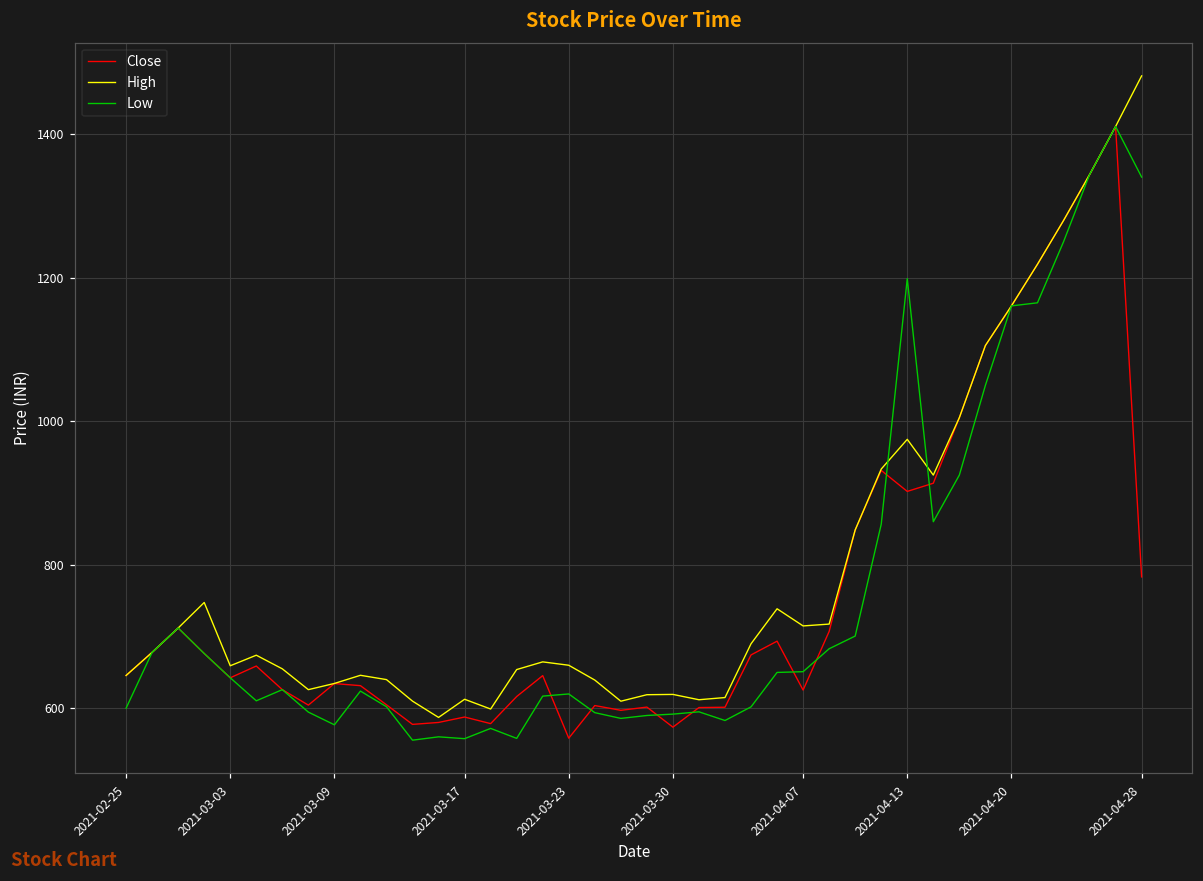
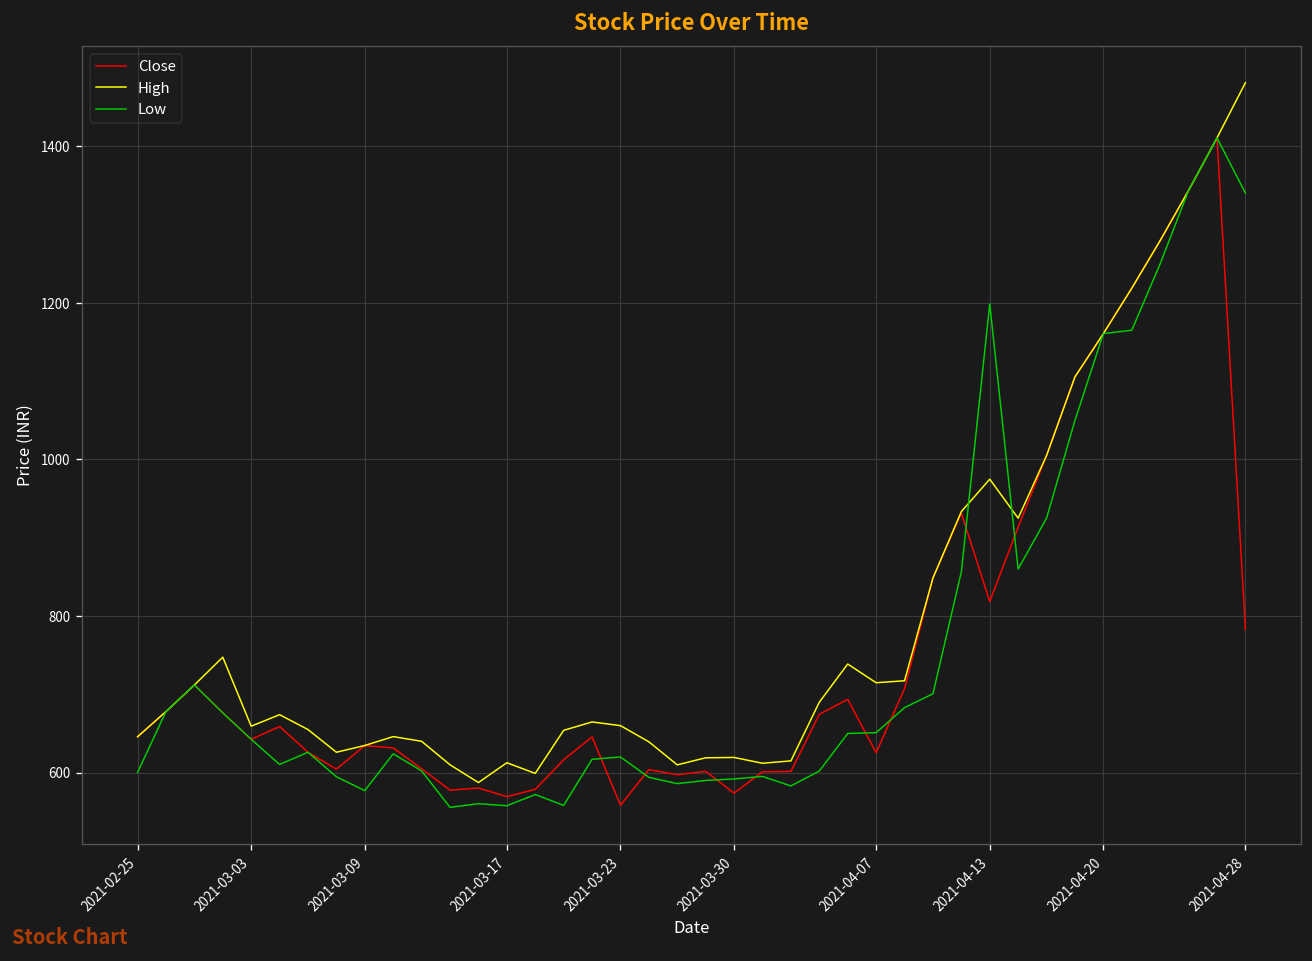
  {
    "Close": {
-     "2021-03-17": 590,
+     "2021-03-17": 570,
      "2021-03-23": 560,
      "2021-03-30": 570,
      "2021-04-07": 630,
-     "2021-04-13": 900,
+     "2021-04-13": 820,
      "2021-04-28": 780
    },
    "High": {
      "2021-03-03": 660,
      "2021-03-17": 610,
      "2021-03-23": 660,
      "2021-03-30": 620,
      "2021-04-07": 710,
      "2021-04-13": 970,
      "2021-04-28": 1480
    },
    "Low": {
      "2021-02-25": 600,
      "2021-03-09": 580,
      "2021-03-17": 560,
      "2021-03-23": 620,
      "2021-03-30": 590,
      "2021-04-07": 650,
      "2021-04-13": 1200,
      "2021-04-28": 1340
    }
  }
